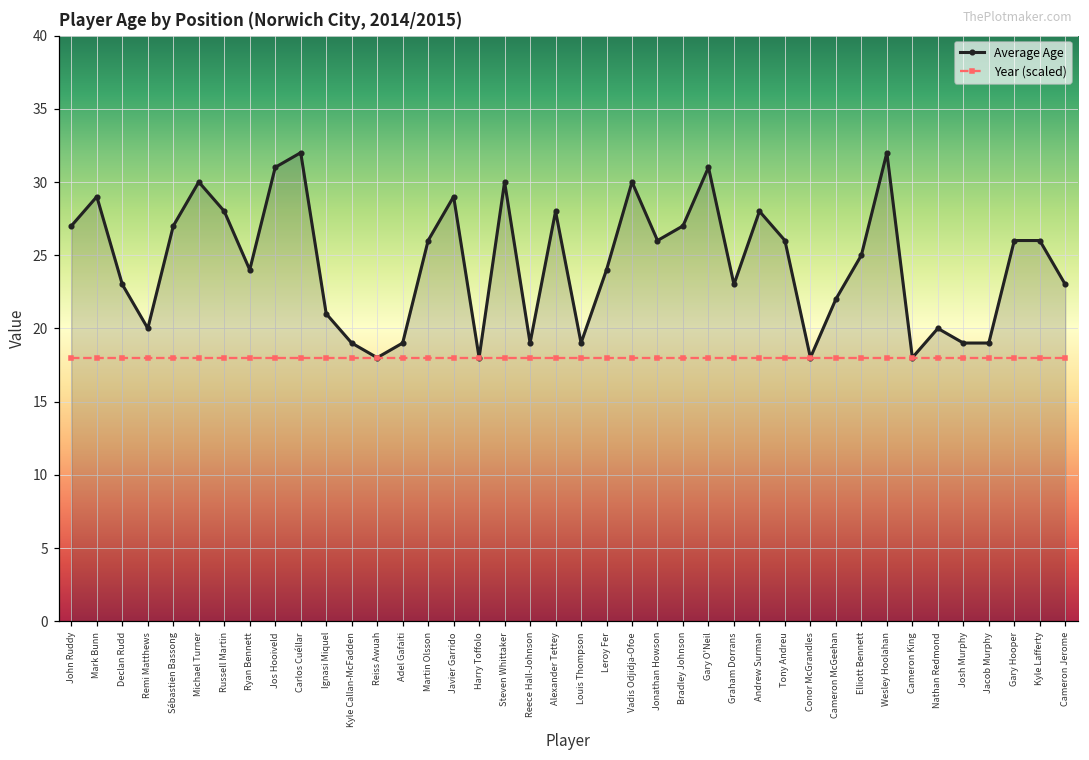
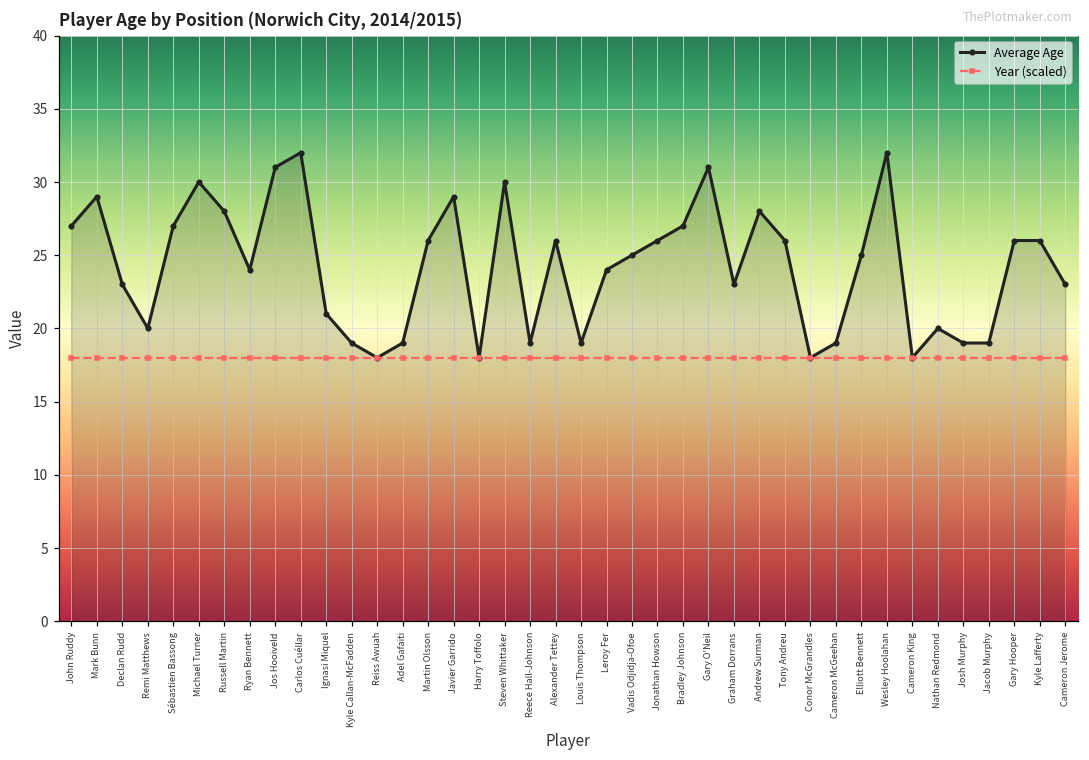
  {
    "Average Age": {
      "John Ruddy": 27,
      "Mark Bunn": 29,
      "Declan Rudd": 23,
      "Remi Matthews": 20,
      "Sébastien Bassong": 27,
      "Michael Turner": 30,
      "Russell Martin": 28,
      "Ryan Bennett": 24,
      "Jos Hooiveld": 31,
      "Carlos Cuéllar": 32,
      "Ignasi Miquel": 21,
      "Kyle Callan-McFadden": 19,
      "Adel Gafaiti": 19,
      "Martin Olsson": 26,
      "Javier Garrido": 29,
      "Steven Whittaker": 30,
      "Reece Hall-Johnson": 19,
-     "Alexander Tettey": 28,
+     "Alexander Tettey": 26,
      "Louis Thompson": 19,
      "Leroy Fer": 24,
-     "Vadis Odjidja-Ofoe": 30,
+     "Vadis Odjidja-Ofoe": 25,
      "Jonathan Howson": 26,
      "Bradley Johnson": 27,
      "Gary O'Neil": 31,
      "Graham Dorrans": 23,
      "Andrew Surman": 28,
      "Tony Andreu": 26,
-     "Cameron McGeehan": 22,
+     "Cameron McGeehan": 19,
      "Elliott Bennett": 25,
      "Wesley Hoolahan": 32,
      "Nathan Redmond": 20,
      "Josh Murphy": 19,
      "Jacob Murphy": 19,
      "Gary Hooper": 26,
      "Kyle Lafferty": 26,
      "Cameron Jerome": 23
    },
    "Year (scaled)": {
      "John Ruddy": 18,
      "Mark Bunn": 18,
      "Declan Rudd": 18,
      "Remi Matthews": 18,
      "Sébastien Bassong": 18,
      "Michael Turner": 18,
      "Russell Martin": 18,
      "Ryan Bennett": 18,
      "Jos Hooiveld": 18,
      "Carlos Cuéllar": 18,
      "Ignasi Miquel": 18,
      "Kyle Callan-McFadden": 18,
      "Adel Gafaiti": 18,
      "Martin Olsson": 18,
      "Javier Garrido": 18,
      "Steven Whittaker": 18,
      "Reece Hall-Johnson": 18,
      "Alexander Tettey": 18,
      "Louis Thompson": 18,
      "Leroy Fer": 18,
      "Vadis Odjidja-Ofoe": 18,
      "Jonathan Howson": 18,
      "Bradley Johnson": 18,
      "Gary O'Neil": 18,
      "Graham Dorrans": 18,
      "Andrew Surman": 18,
      "Tony Andreu": 18,
      "Cameron McGeehan": 18,
      "Elliott Bennett": 18,
      "Wesley Hoolahan": 18,
      "Nathan Redmond": 18,
      "Josh Murphy": 18,
      "Jacob Murphy": 18,
      "Gary Hooper": 18,
      "Kyle Lafferty": 18,
      "Cameron Jerome": 18
    }
  }
